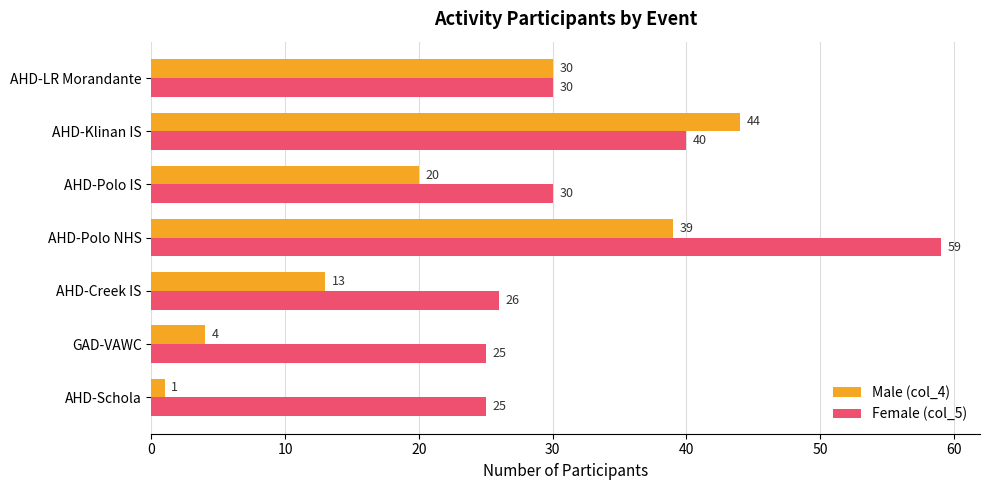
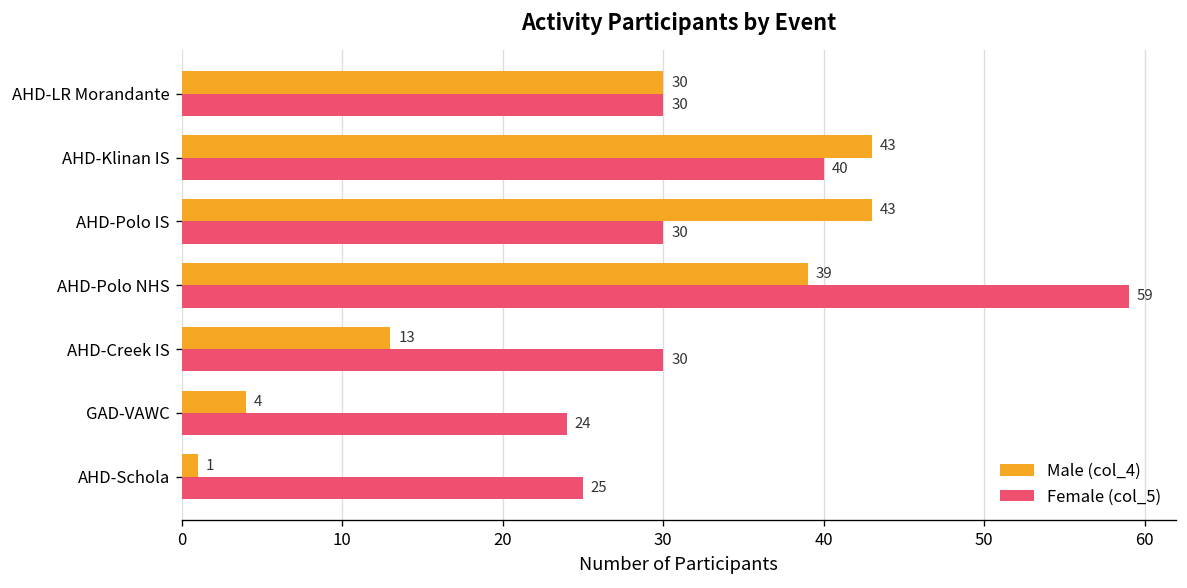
  {
    "Male (col_4)": {
      "AHD-LR Morandante": 30,
-     "AHD-Klinan IS": 44,
-     "AHD-Polo IS": 20,
+     "AHD-Klinan IS": 43,
+     "AHD-Polo IS": 43,
      "AHD-Polo NHS": 39,
      "AHD-Creek IS": 13,
      "GAD-VAWC": 4,
      "AHD-Schola": 1
    },
    "Female (col_5)": {
      "AHD-LR Morandante": 30,
      "AHD-Klinan IS": 40,
      "AHD-Polo IS": 30,
      "AHD-Polo NHS": 59,
-     "AHD-Creek IS": 26,
-     "GAD-VAWC": 25,
+     "AHD-Creek IS": 30,
+     "GAD-VAWC": 24,
      "AHD-Schola": 25
    }
  }
